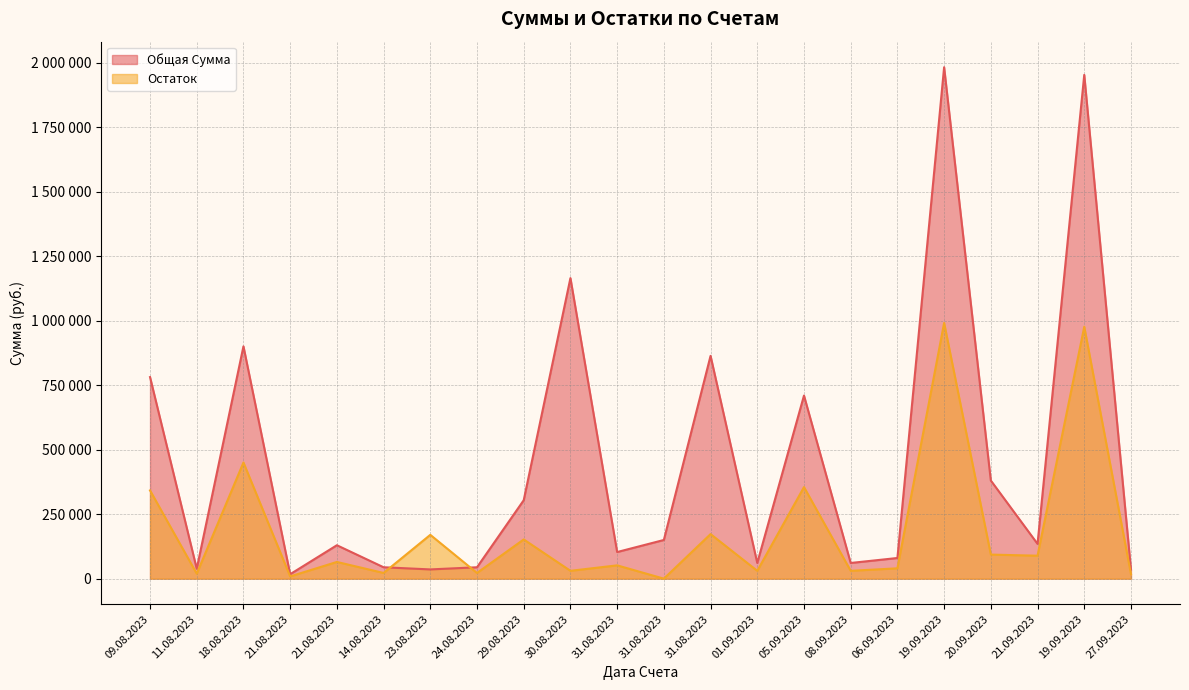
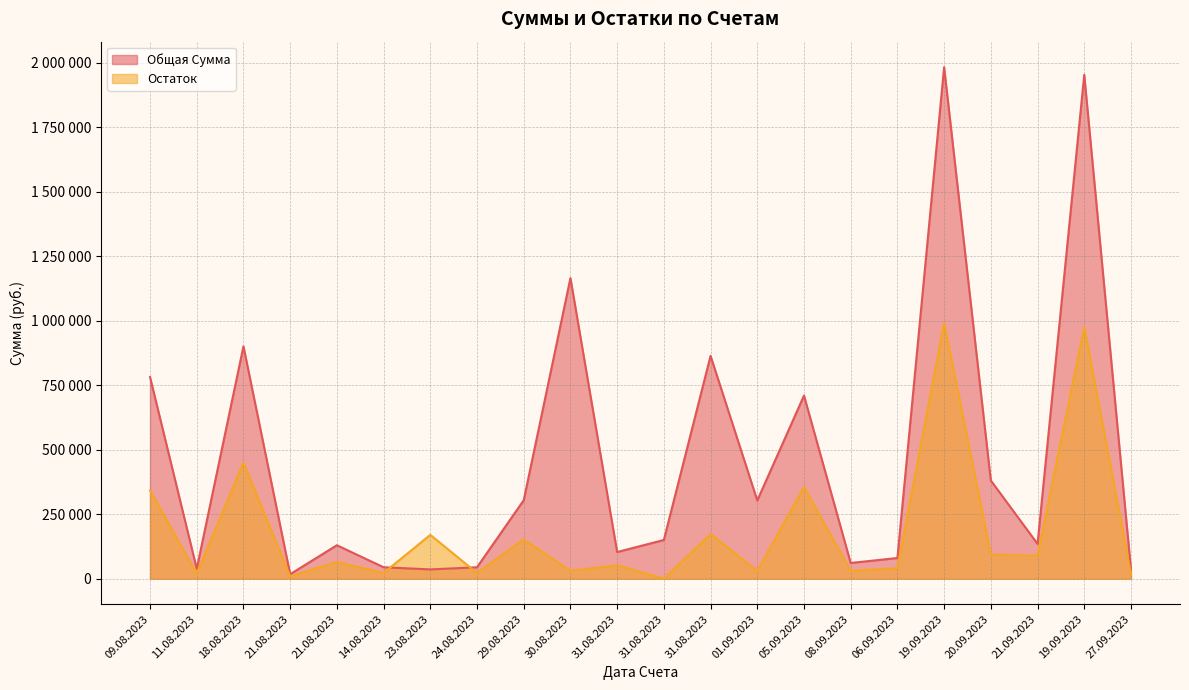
  {
    "Общая Сумма": {
      "09.08.2023": 780000,
      "11.08.2023": 40000,
      "18.08.2023": 900000,
      "14.08.2023": 40000,
      "23.08.2023": 40000,
      "24.08.2023": 40000,
      "29.08.2023": 300000,
      "30.08.2023": 1170000,
-     "01.09.2023": 60000,
+     "01.09.2023": 300000,
      "05.09.2023": 710000,
      "08.09.2023": 60000,
      "06.09.2023": 80000,
      "20.09.2023": 380000,
      "21.09.2023": 130000,
      "27.09.2023": 40000
    },
    "Остаток": {
      "09.08.2023": 340000,
      "11.08.2023": 20000,
      "18.08.2023": 450000,
      "14.08.2023": 20000,
      "23.08.2023": 170000,
      "24.08.2023": 20000,
      "29.08.2023": 150000,
      "30.08.2023": 30000,
      "01.09.2023": 30000,
      "05.09.2023": 360000,
      "08.09.2023": 30000,
      "06.09.2023": 40000,
      "20.09.2023": 90000,
      "21.09.2023": 90000,
      "27.09.2023": 20000
    }
  }
